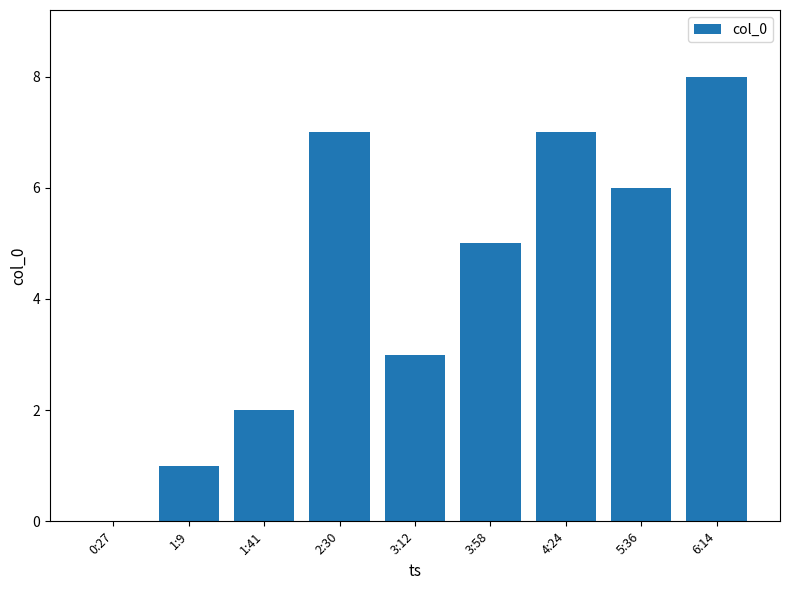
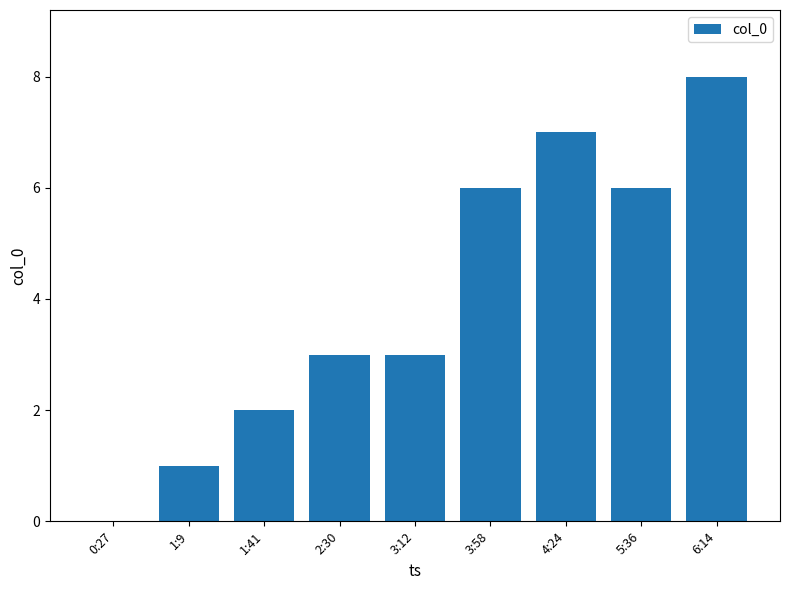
  {
    "0:27": 0,
    "1:9": 1,
    "1:41": 2,
-   "2:30": 7,
+   "2:30": 3,
    "3:12": 3,
-   "3:58": 5,
+   "3:58": 6,
    "4:24": 7,
    "5:36": 6,
    "6:14": 8
  }
